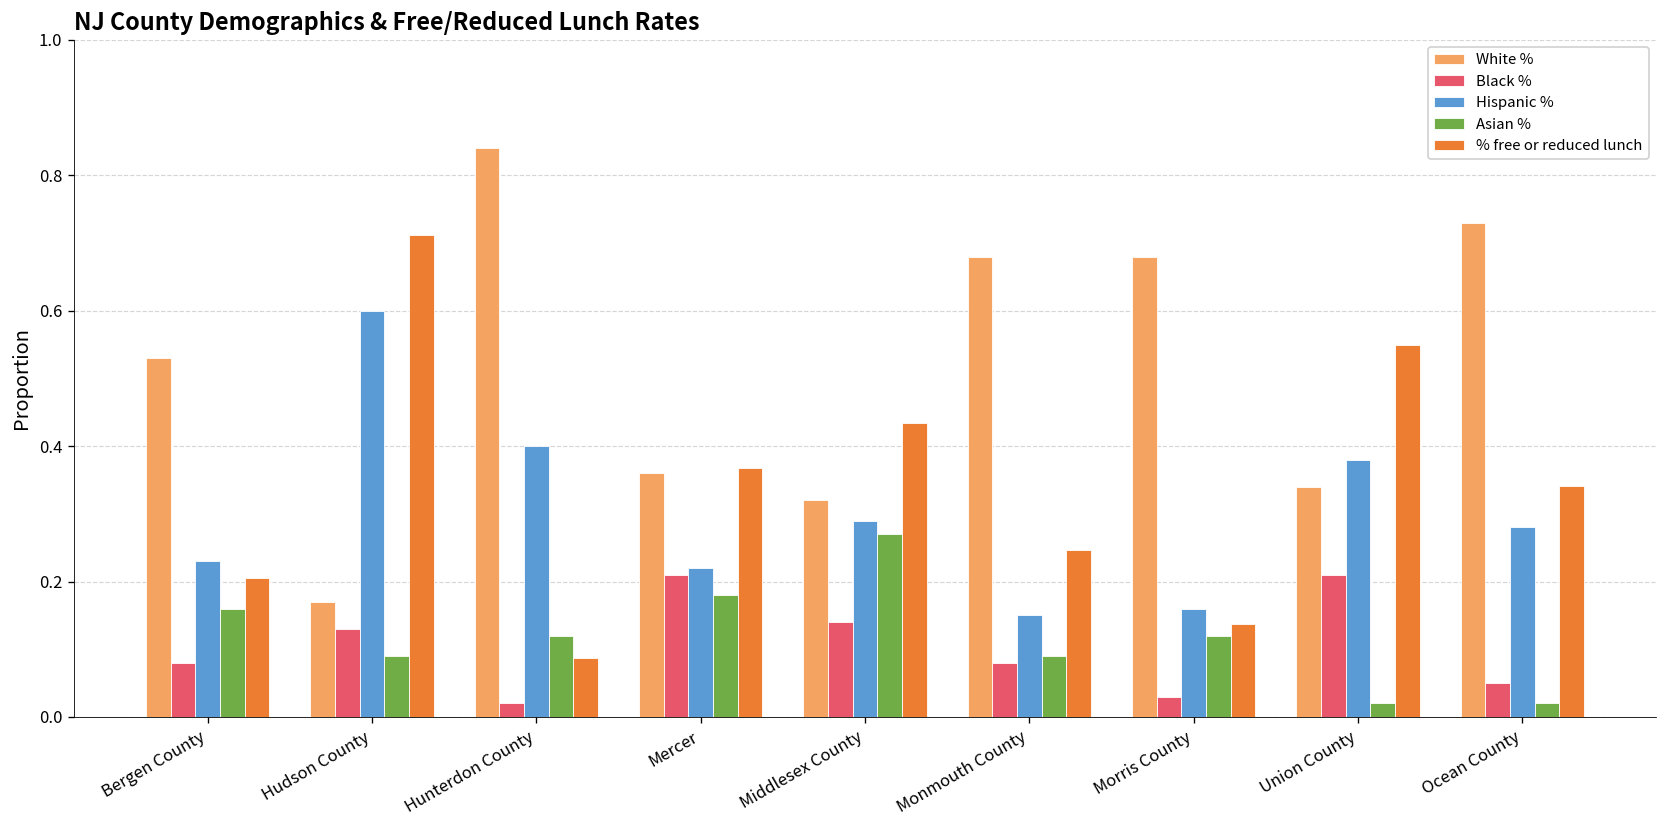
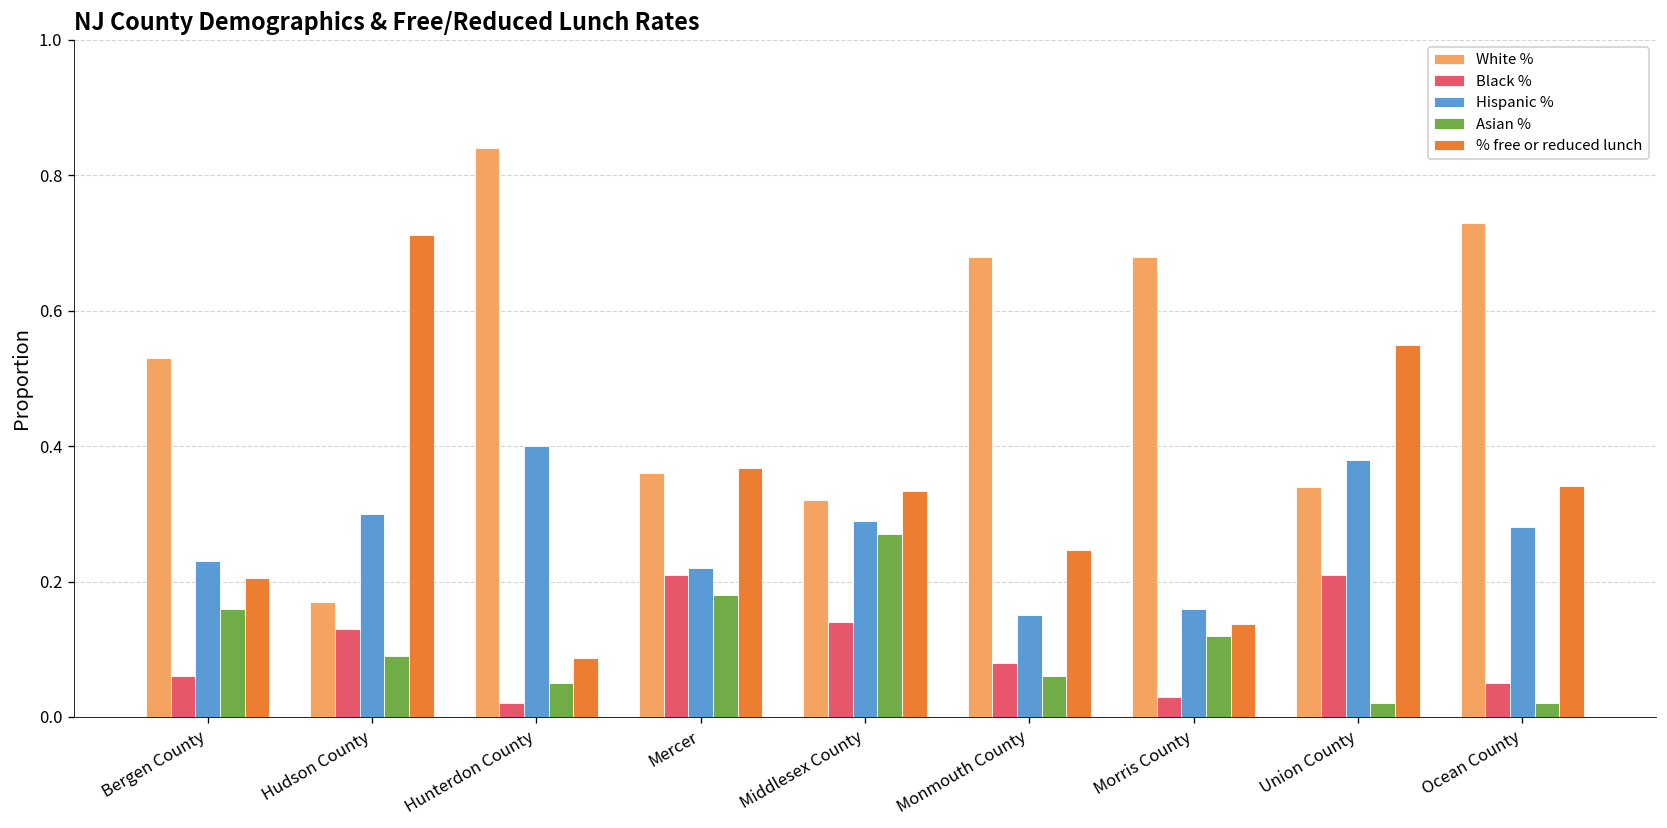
  {
    "White %": {
      "Bergen County": 0.53,
      "Hudson County": 0.17,
      "Hunterdon County": 0.84,
      "Mercer": 0.36,
      "Middlesex County": 0.32,
      "Monmouth County": 0.68,
      "Morris County": 0.68,
      "Union County": 0.34,
      "Ocean County": 0.73
    },
    "Black %": {
-     "Bergen County": 0.08,
+     "Bergen County": 0.06,
      "Hudson County": 0.13,
      "Hunterdon County": 0.02,
      "Mercer": 0.21,
      "Middlesex County": 0.14,
      "Monmouth County": 0.08,
      "Morris County": 0.03,
      "Union County": 0.21,
      "Ocean County": 0.05
    },
    "Hispanic %": {
      "Bergen County": 0.23,
-     "Hudson County": 0.6,
+     "Hudson County": 0.3,
      "Hunterdon County": 0.4,
      "Mercer": 0.22,
      "Middlesex County": 0.29,
      "Monmouth County": 0.15,
      "Morris County": 0.16,
      "Union County": 0.38,
      "Ocean County": 0.28
    },
    "Asian %": {
      "Bergen County": 0.16,
      "Hudson County": 0.09,
-     "Hunterdon County": 0.12,
+     "Hunterdon County": 0.05,
      "Mercer": 0.18,
      "Middlesex County": 0.27,
-     "Monmouth County": 0.09,
+     "Monmouth County": 0.06,
      "Morris County": 0.12,
      "Union County": 0.02,
      "Ocean County": 0.02
    },
    "% free or reduced lunch": {
      "Bergen County": 0.21,
      "Hudson County": 0.71,
      "Hunterdon County": 0.09,
      "Mercer": 0.37,
-     "Middlesex County": 0.43,
+     "Middlesex County": 0.33,
      "Monmouth County": 0.25,
      "Morris County": 0.14,
      "Union County": 0.55,
      "Ocean County": 0.34
    }
  }
